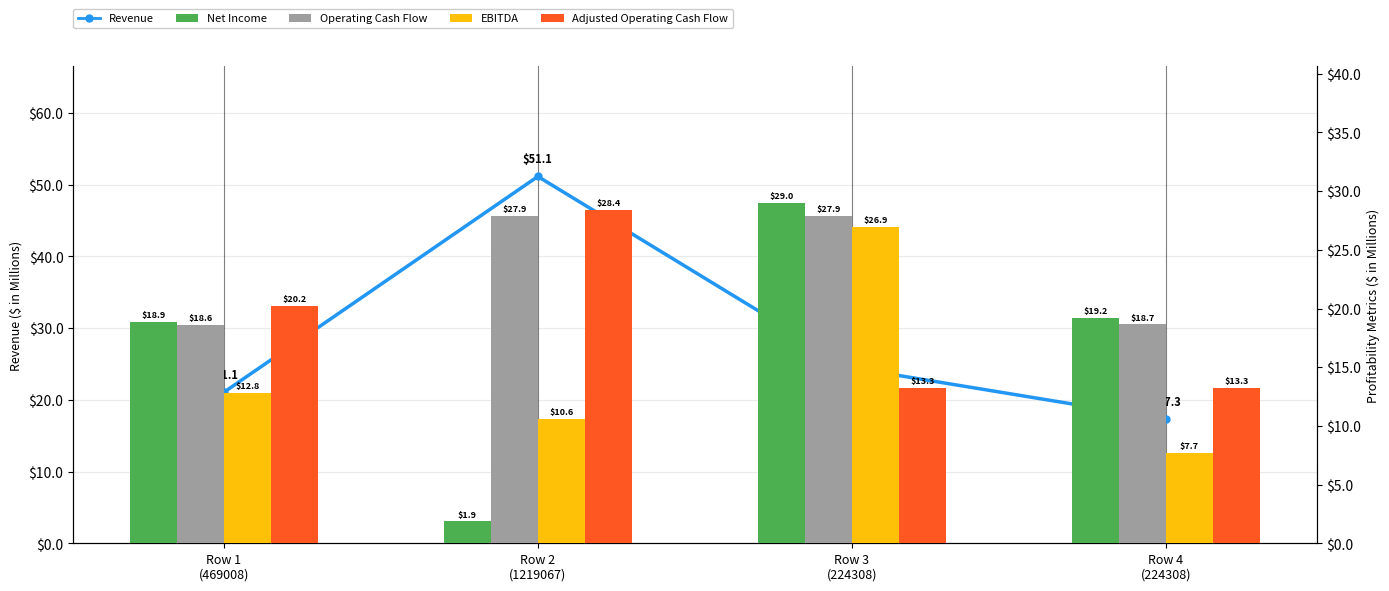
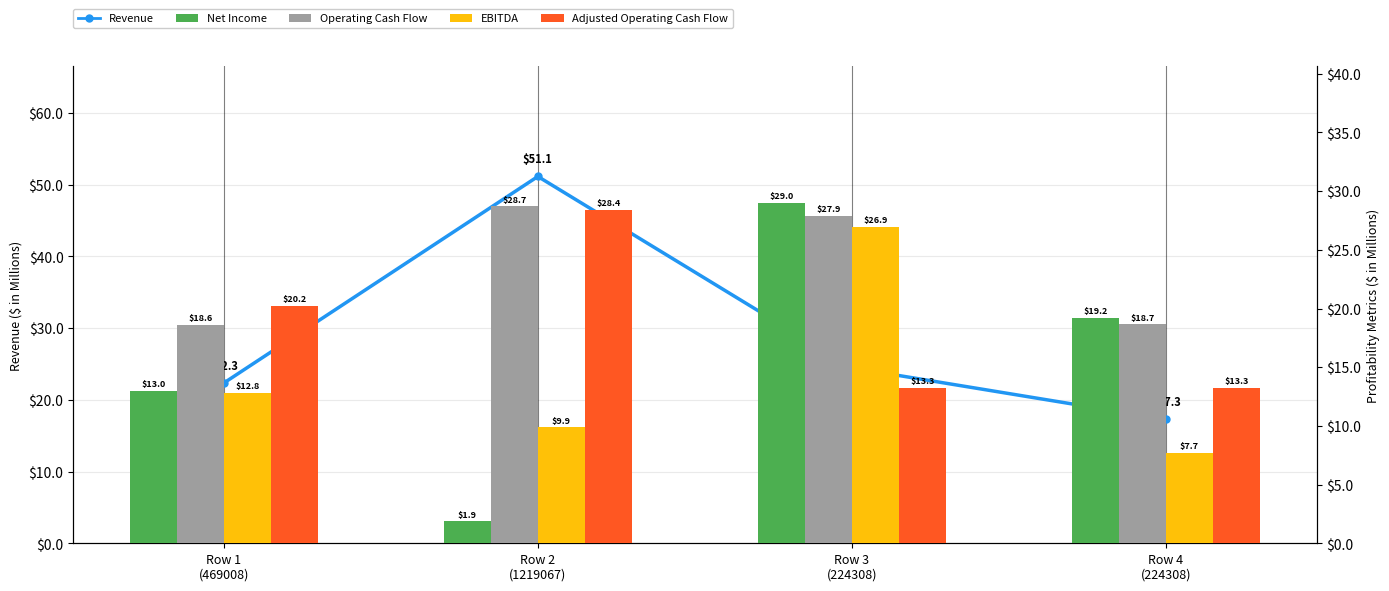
  {
    "Revenue": {
-     "Row 1 (469008)": "$21.1",
+     "Row 1 (469008)": "$22.3",
      "Row 2 (1219067)": "$51.1",
      "Row 3 (224308)": "$24.5",
      "Row 4 (224308)": "$17.3"
    },
    "Net Income": {
-     "Row 1 (469008)": "$18.9",
+     "Row 1 (469008)": "$13.0",
      "Row 2 (1219067)": "$1.9",
      "Row 3 (224308)": "$29.0",
      "Row 4 (224308)": "$19.2"
    },
    "Operating Cash Flow": {
      "Row 1 (469008)": "$18.6",
-     "Row 2 (1219067)": "$27.9",
+     "Row 2 (1219067)": "$28.7",
      "Row 3 (224308)": "$27.9",
      "Row 4 (224308)": "$18.7"
    },
    "EBITDA": {
      "Row 1 (469008)": "$12.8",
-     "Row 2 (1219067)": "$10.6",
+     "Row 2 (1219067)": "$9.9",
      "Row 3 (224308)": "$26.9",
      "Row 4 (224308)": "$7.7"
    },
    "Adjusted Operating Cash Flow": {
      "Row 1 (469008)": "$20.2",
      "Row 2 (1219067)": "$28.4",
      "Row 3 (224308)": "$13.3",
      "Row 4 (224308)": "$13.3"
    }
  }
